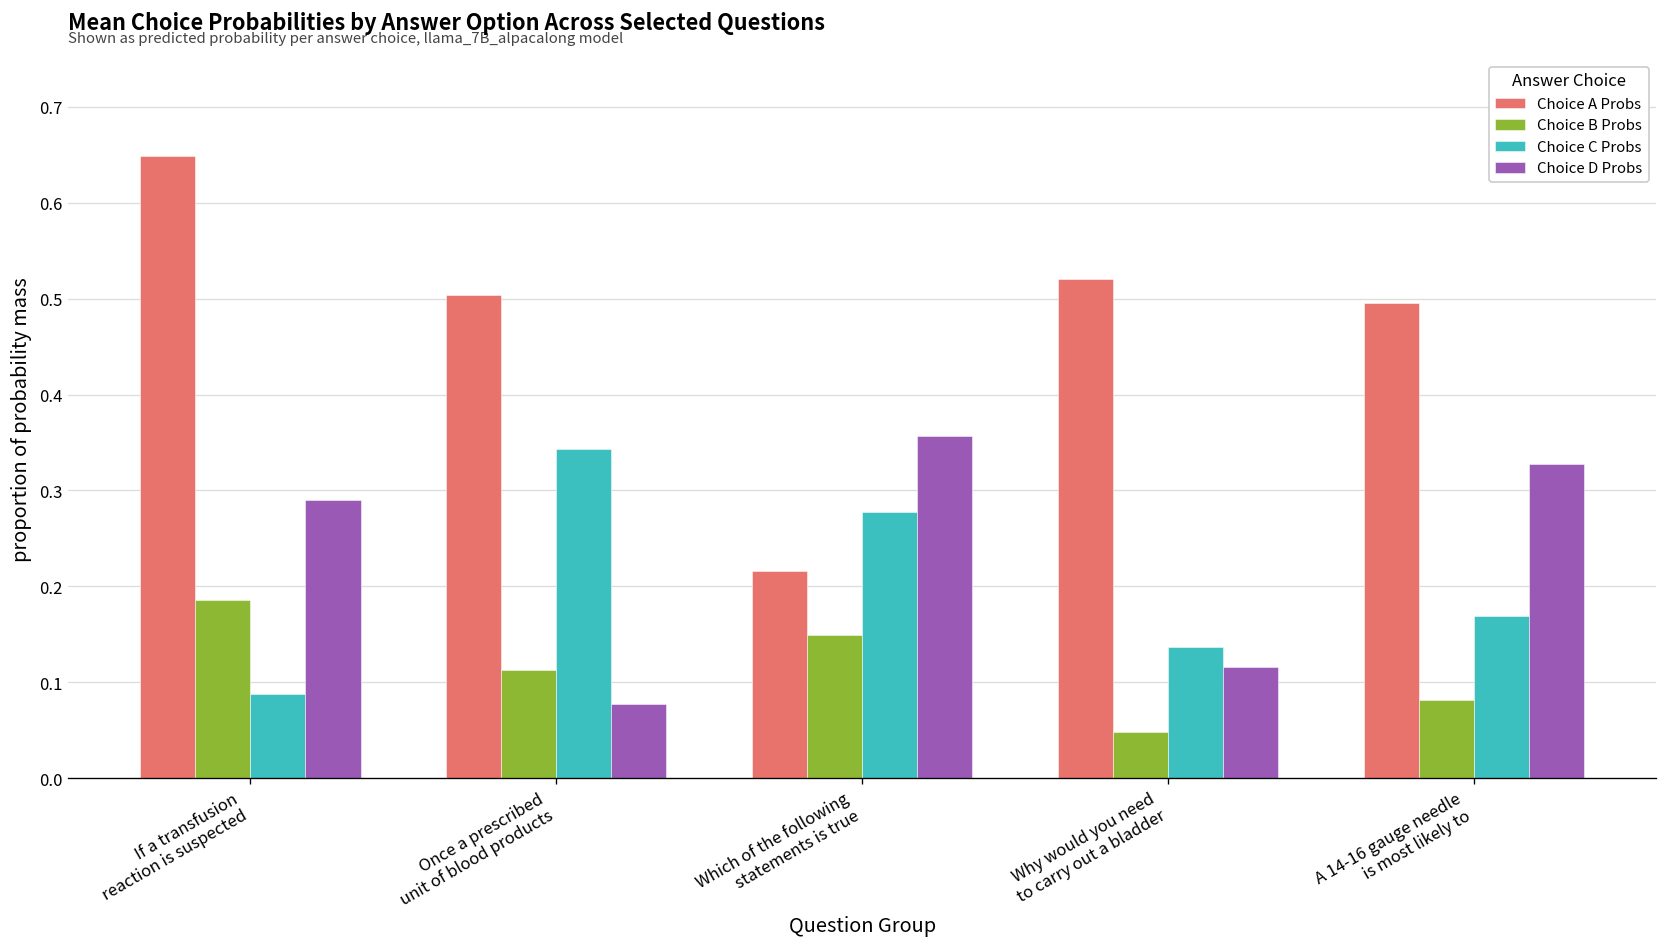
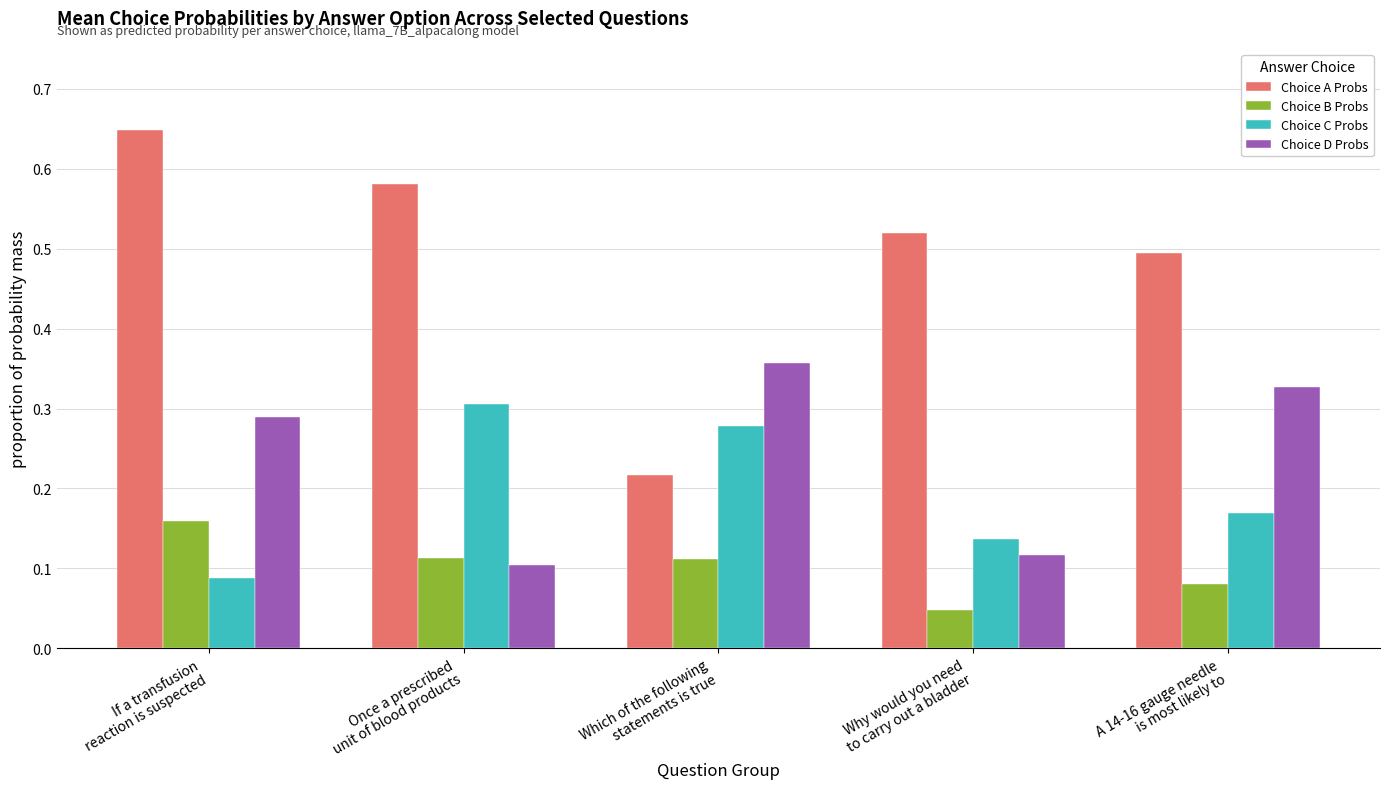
  {
    "Choice A Probs": {
      "If a transfusion reaction is suspected": 0.65,
-     "Once a prescribed unit of blood products": 0.50,
+     "Once a prescribed unit of blood products": 0.58,
      "Which of the following statements is true": 0.22,
      "Why would you need to carry out a bladder": 0.52,
      "A 14-16 gauge needle is most likely to": 0.50
    },
    "Choice B Probs": {
-     "If a transfusion reaction is suspected": 0.19,
+     "If a transfusion reaction is suspected": 0.16,
      "Once a prescribed unit of blood products": 0.11,
-     "Which of the following statements is true": 0.15,
+     "Which of the following statements is true": 0.11,
      "Why would you need to carry out a bladder": 0.05,
      "A 14-16 gauge needle is most likely to": 0.08
    },
    "Choice C Probs": {
      "If a transfusion reaction is suspected": 0.09,
-     "Once a prescribed unit of blood products": 0.34,
+     "Once a prescribed unit of blood products": 0.31,
      "Which of the following statements is true": 0.28,
      "Why would you need to carry out a bladder": 0.14,
      "A 14-16 gauge needle is most likely to": 0.17
    },
    "Choice D Probs": {
      "If a transfusion reaction is suspected": 0.29,
-     "Once a prescribed unit of blood products": 0.08,
+     "Once a prescribed unit of blood products": 0.10,
      "Which of the following statements is true": 0.36,
      "Why would you need to carry out a bladder": 0.12,
      "A 14-16 gauge needle is most likely to": 0.33
    }
  }
